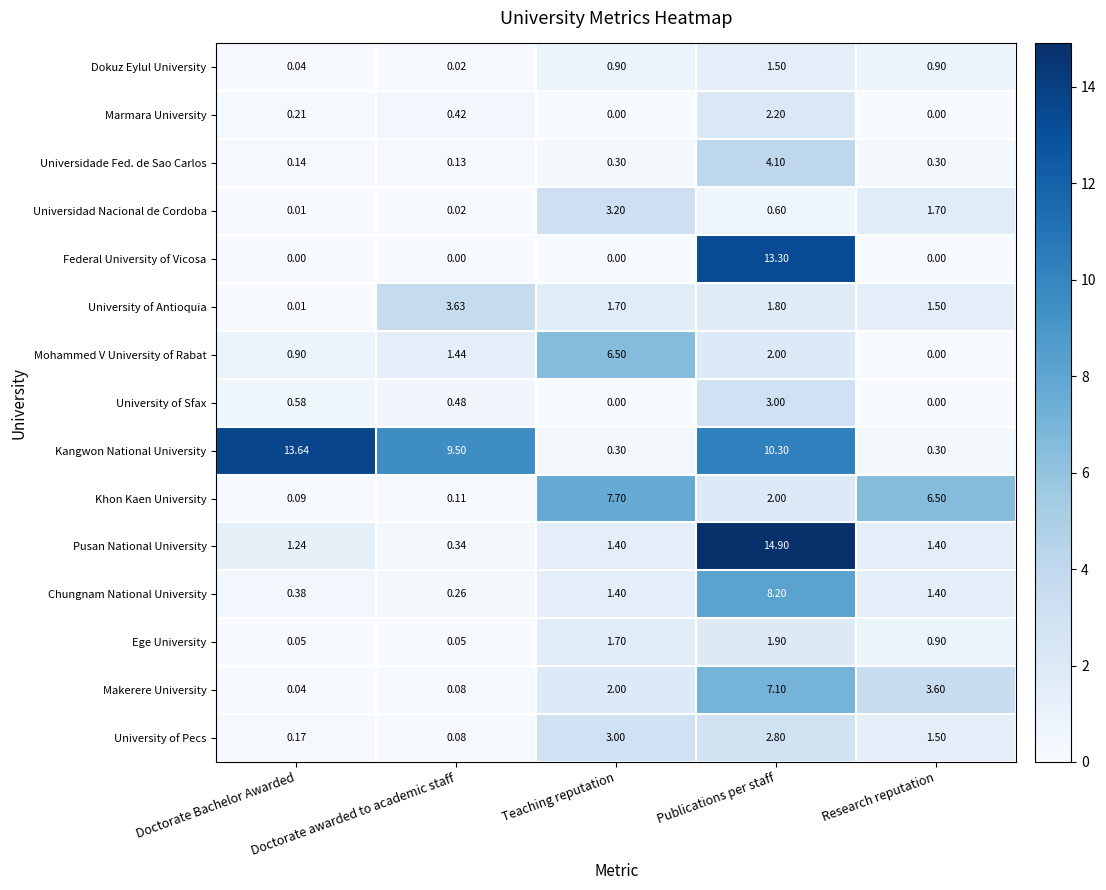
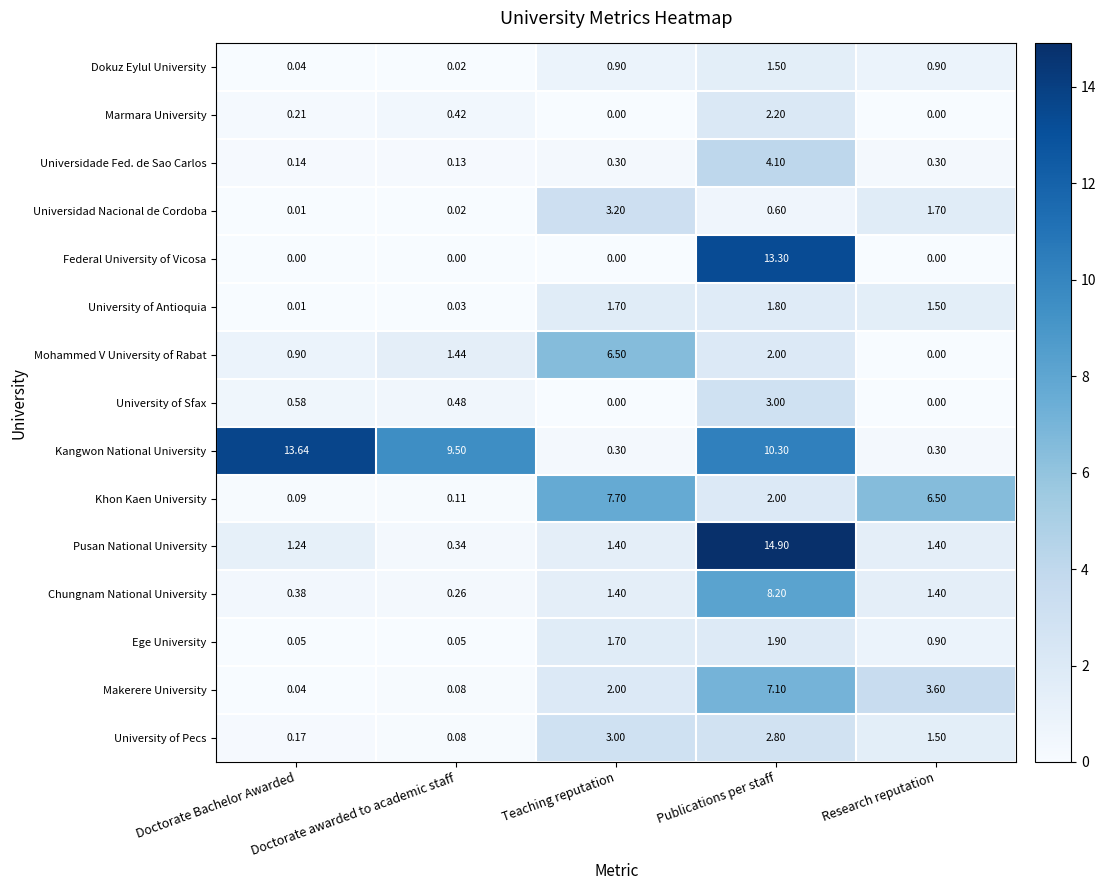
  {
    "Dokuz Eylul University": {
      "Doctorate Bachelor Awarded": 0.04,
      "Doctorate awarded to academic staff": 0.02,
      "Teaching reputation": 0.90,
      "Publications per staff": 1.50,
      "Research reputation": 0.90
    },
    "Marmara University": {
      "Doctorate Bachelor Awarded": 0.21,
      "Doctorate awarded to academic staff": 0.42,
      "Teaching reputation": 0.00,
      "Publications per staff": 2.20,
      "Research reputation": 0.00
    },
    "Universidade Fed. de Sao Carlos": {
      "Doctorate Bachelor Awarded": 0.14,
      "Doctorate awarded to academic staff": 0.13,
      "Teaching reputation": 0.30,
      "Publications per staff": 4.10,
      "Research reputation": 0.30
    },
    "Universidad Nacional de Cordoba": {
      "Doctorate Bachelor Awarded": 0.01,
      "Doctorate awarded to academic staff": 0.02,
      "Teaching reputation": 3.20,
      "Publications per staff": 0.60,
      "Research reputation": 1.70
    },
    "Federal University of Vicosa": {
      "Doctorate Bachelor Awarded": 0.00,
      "Doctorate awarded to academic staff": 0.00,
      "Teaching reputation": 0.00,
      "Publications per staff": 13.30,
      "Research reputation": 0.00
    },
    "University of Antioquia": {
      "Doctorate Bachelor Awarded": 0.01,
-     "Doctorate awarded to academic staff": 3.63,
+     "Doctorate awarded to academic staff": 0.03,
      "Teaching reputation": 1.70,
      "Publications per staff": 1.80,
      "Research reputation": 1.50
    },
    "Mohammed V University of Rabat": {
      "Doctorate Bachelor Awarded": 0.90,
      "Doctorate awarded to academic staff": 1.44,
      "Teaching reputation": 6.50,
      "Publications per staff": 2.00,
      "Research reputation": 0.00
    },
    "University of Sfax": {
      "Doctorate Bachelor Awarded": 0.58,
      "Doctorate awarded to academic staff": 0.48,
      "Teaching reputation": 0.00,
      "Publications per staff": 3.00,
      "Research reputation": 0.00
    },
    "Kangwon National University": {
      "Doctorate Bachelor Awarded": 13.64,
      "Doctorate awarded to academic staff": 9.50,
      "Teaching reputation": 0.30,
      "Publications per staff": 10.30,
      "Research reputation": 0.30
    },
    "Khon Kaen University": {
      "Doctorate Bachelor Awarded": 0.09,
      "Doctorate awarded to academic staff": 0.11,
      "Teaching reputation": 7.70,
      "Publications per staff": 2.00,
      "Research reputation": 6.50
    },
    "Pusan National University": {
      "Doctorate Bachelor Awarded": 1.24,
      "Doctorate awarded to academic staff": 0.34,
      "Teaching reputation": 1.40,
      "Publications per staff": 14.90,
      "Research reputation": 1.40
    },
    "Chungnam National University": {
      "Doctorate Bachelor Awarded": 0.38,
      "Doctorate awarded to academic staff": 0.26,
      "Teaching reputation": 1.40,
      "Publications per staff": 8.20,
      "Research reputation": 1.40
    },
    "Ege University": {
      "Doctorate Bachelor Awarded": 0.05,
      "Doctorate awarded to academic staff": 0.05,
      "Teaching reputation": 1.70,
      "Publications per staff": 1.90,
      "Research reputation": 0.90
    },
    "Makerere University": {
      "Doctorate Bachelor Awarded": 0.04,
      "Doctorate awarded to academic staff": 0.08,
      "Teaching reputation": 2.00,
      "Publications per staff": 7.10,
      "Research reputation": 3.60
    },
    "University of Pecs": {
      "Doctorate Bachelor Awarded": 0.17,
      "Doctorate awarded to academic staff": 0.08,
      "Teaching reputation": 3.00,
      "Publications per staff": 2.80,
      "Research reputation": 1.50
    }
  }
